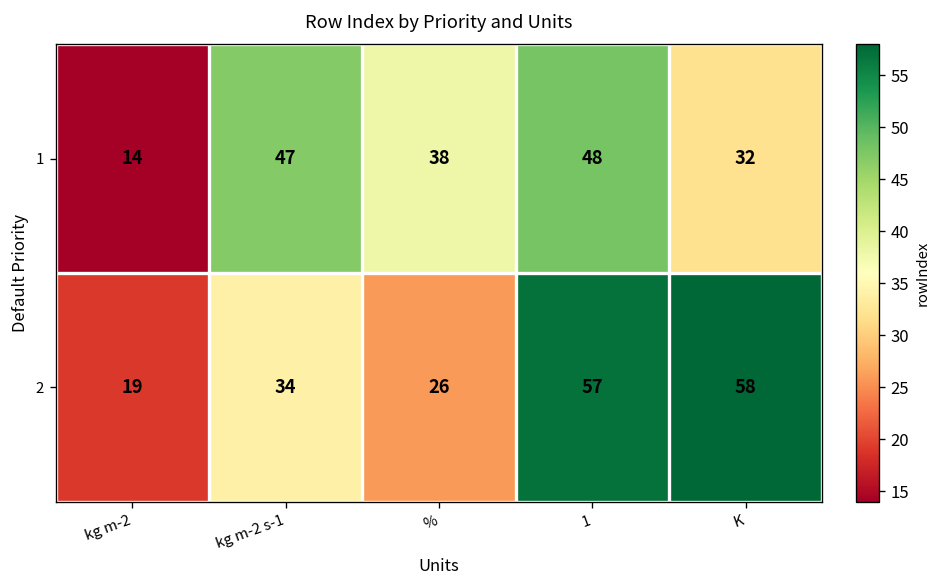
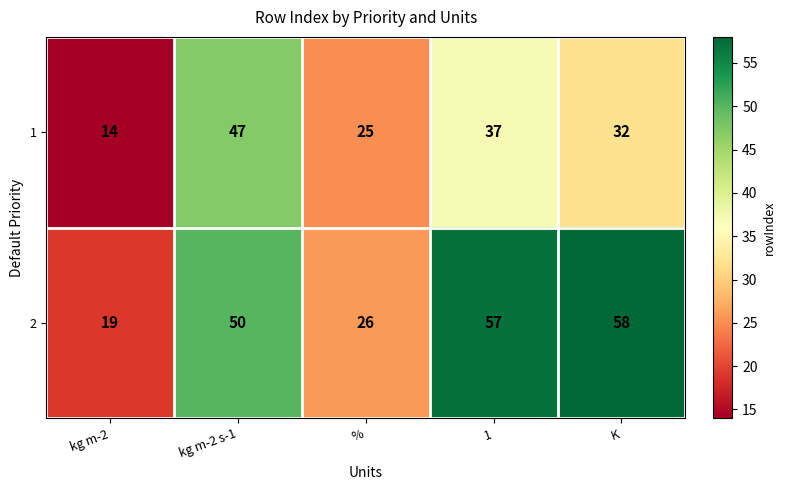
  {
    "1": {
      "kg m-2": 14,
      "kg m-2 s-1": 47,
-     "%": 38,
-     "1": 48,
+     "%": 25,
+     "1": 37,
      "K": 32
    },
    "2": {
      "kg m-2": 19,
-     "kg m-2 s-1": 34,
+     "kg m-2 s-1": 50,
      "%": 26,
      "1": 57,
      "K": 58
    }
  }
